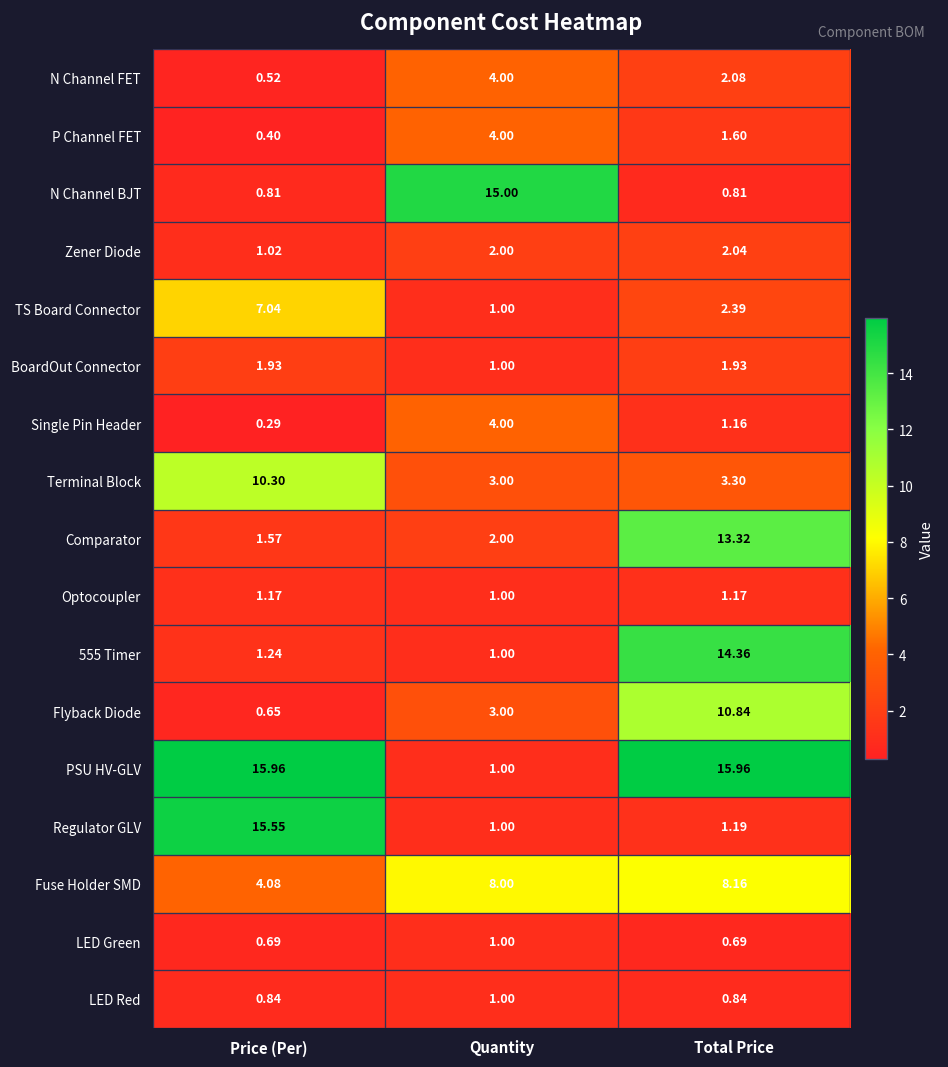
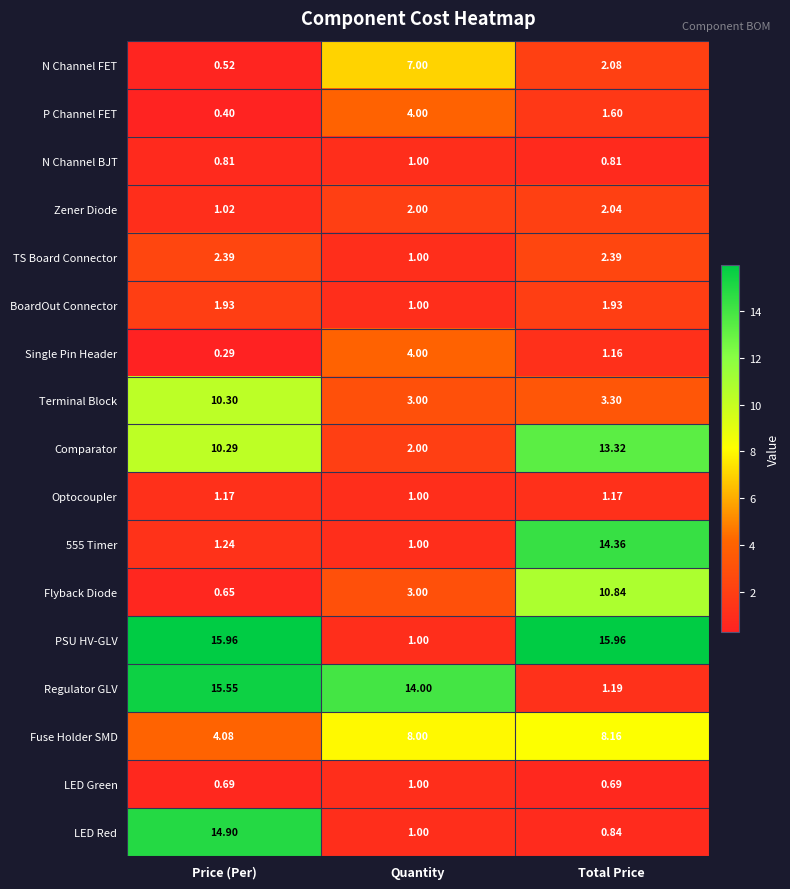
  {
    "N Channel FET": {
      "Price (Per)": 0.52,
-     "Quantity": 4.00,
+     "Quantity": 7.00,
      "Total Price": 2.08
    },
    "P Channel FET": {
      "Price (Per)": 0.40,
      "Quantity": 4.00,
      "Total Price": 1.60
    },
    "N Channel BJT": {
      "Price (Per)": 0.81,
-     "Quantity": 15.00,
+     "Quantity": 1.00,
      "Total Price": 0.81
    },
    "Zener Diode": {
      "Price (Per)": 1.02,
      "Quantity": 2.00,
      "Total Price": 2.04
    },
    "TS Board Connector": {
-     "Price (Per)": 7.04,
+     "Price (Per)": 2.39,
      "Quantity": 1.00,
      "Total Price": 2.39
    },
    "BoardOut Connector": {
      "Price (Per)": 1.93,
      "Quantity": 1.00,
      "Total Price": 1.93
    },
    "Single Pin Header": {
      "Price (Per)": 0.29,
      "Quantity": 4.00,
      "Total Price": 1.16
    },
    "Terminal Block": {
      "Price (Per)": 10.30,
      "Quantity": 3.00,
      "Total Price": 3.30
    },
    "Comparator": {
-     "Price (Per)": 1.57,
+     "Price (Per)": 10.29,
      "Quantity": 2.00,
      "Total Price": 13.32
    },
    "Optocoupler": {
      "Price (Per)": 1.17,
      "Quantity": 1.00,
      "Total Price": 1.17
    },
    "555 Timer": {
      "Price (Per)": 1.24,
      "Quantity": 1.00,
      "Total Price": 14.36
    },
    "Flyback Diode": {
      "Price (Per)": 0.65,
      "Quantity": 3.00,
      "Total Price": 10.84
    },
    "PSU HV-GLV": {
      "Price (Per)": 15.96,
      "Quantity": 1.00,
      "Total Price": 15.96
    },
    "Regulator GLV": {
      "Price (Per)": 15.55,
-     "Quantity": 1.00,
+     "Quantity": 14.00,
      "Total Price": 1.19
    },
    "Fuse Holder SMD": {
      "Price (Per)": 4.08,
      "Quantity": 8.00,
      "Total Price": 8.16
    },
    "LED Green": {
      "Price (Per)": 0.69,
      "Quantity": 1.00,
      "Total Price": 0.69
    },
    "LED Red": {
-     "Price (Per)": 0.84,
+     "Price (Per)": 14.90,
      "Quantity": 1.00,
      "Total Price": 0.84
    }
  }
